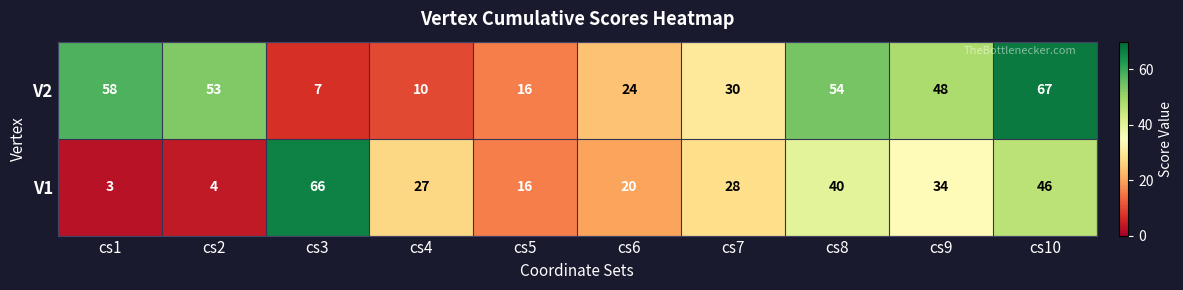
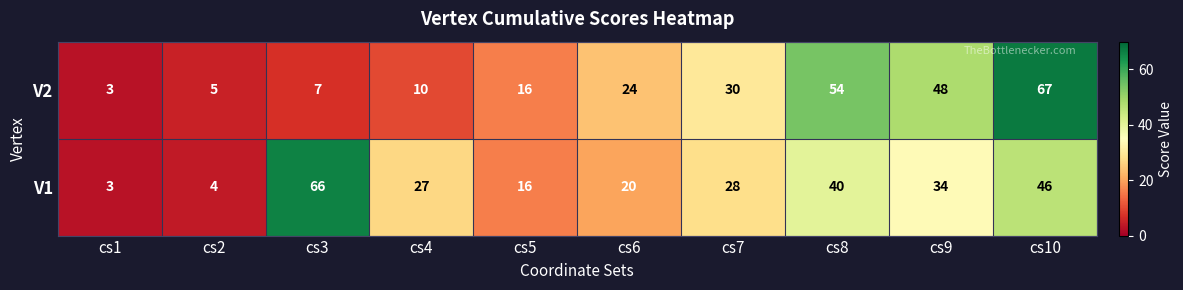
  {
    "V2": {
-     "cs1": 58,
-     "cs2": 53,
+     "cs1": 3,
+     "cs2": 5,
      "cs3": 7,
      "cs4": 10,
      "cs5": 16,
      "cs6": 24,
      "cs7": 30,
      "cs8": 54,
      "cs9": 48
    },
    "V1": {
      "cs1": 3,
      "cs2": 4,
      "cs3": 66,
      "cs4": 27,
      "cs5": 16,
      "cs6": 20,
      "cs7": 28,
      "cs8": 40,
      "cs9": 34,
      "cs10": 46
    }
  }
